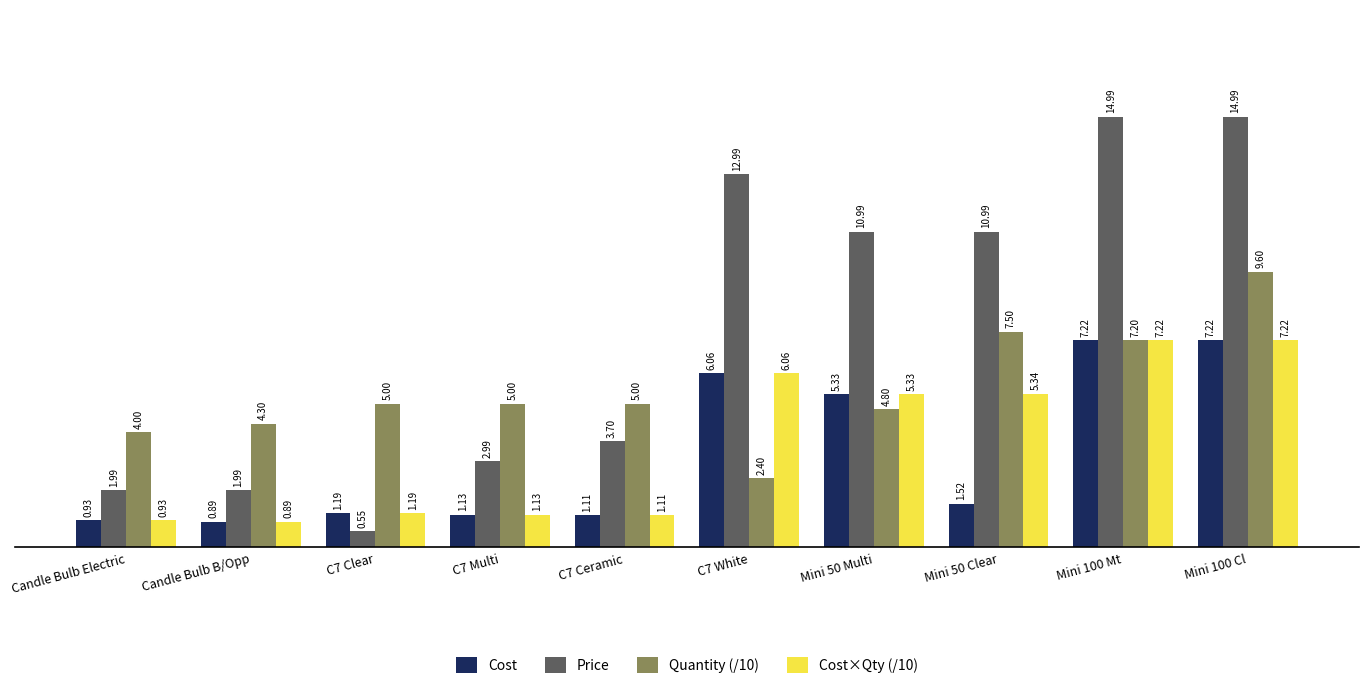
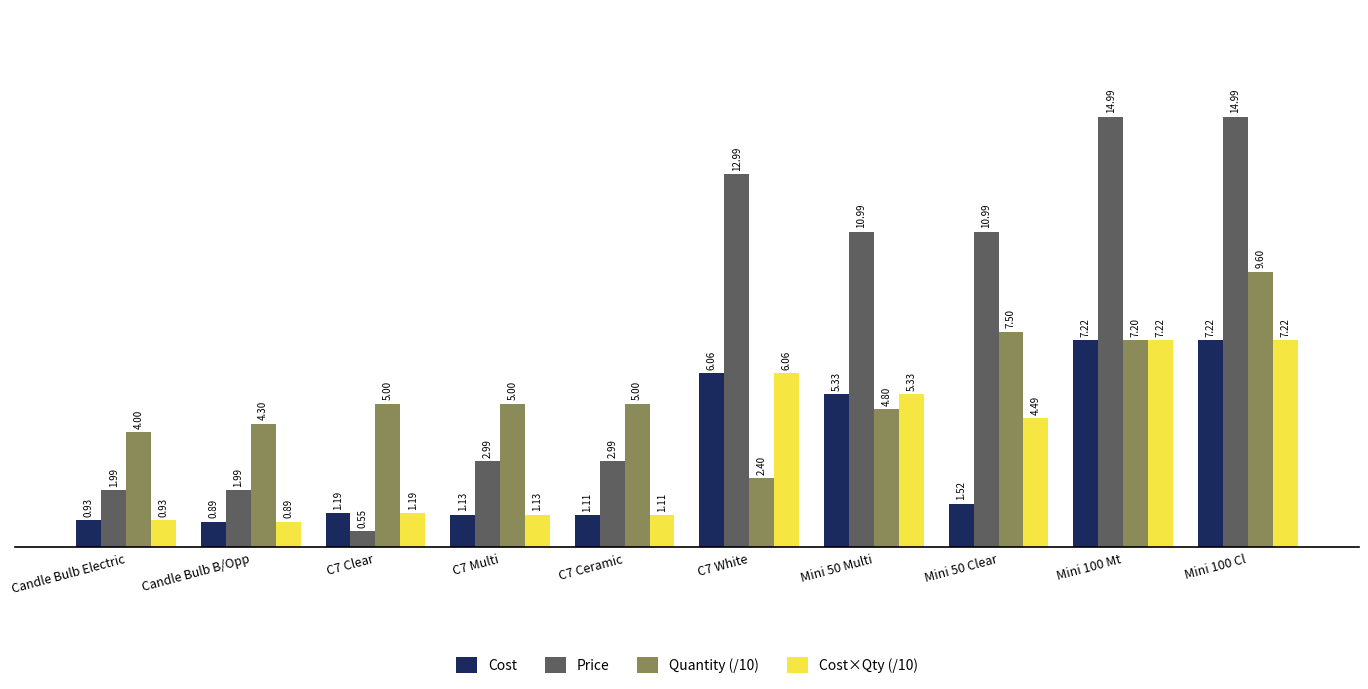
  {
    "Cost": {
      "Candle Bulb Electric": 0.93,
      "Candle Bulb B/Opp": 0.89,
      "C7 Clear": 1.19,
      "C7 Multi": 1.13,
      "C7 Ceramic": 1.11,
      "C7 White": 6.06,
      "Mini 50 Multi": 5.33,
      "Mini 50 Clear": 1.52,
      "Mini 100 Mt": 7.22,
      "Mini 100 Cl": 7.22
    },
    "Price": {
      "Candle Bulb Electric": 1.99,
      "Candle Bulb B/Opp": 1.99,
      "C7 Clear": 0.55,
      "C7 Multi": 2.99,
-     "C7 Ceramic": 3.70,
+     "C7 Ceramic": 2.99,
      "C7 White": 12.99,
      "Mini 50 Multi": 10.99,
      "Mini 50 Clear": 10.99,
      "Mini 100 Mt": 14.99,
      "Mini 100 Cl": 14.99
    },
    "Quantity (/10)": {
      "Candle Bulb Electric": 4.00,
      "Candle Bulb B/Opp": 4.30,
      "C7 Clear": 5.00,
      "C7 Multi": 5.00,
      "C7 Ceramic": 5.00,
      "C7 White": 2.40,
      "Mini 50 Multi": 4.80,
      "Mini 50 Clear": 7.50,
      "Mini 100 Mt": 7.20,
      "Mini 100 Cl": 9.60
    },
    "Cost×Qty (/10)": {
      "Candle Bulb Electric": 0.93,
      "Candle Bulb B/Opp": 0.89,
      "C7 Clear": 1.19,
      "C7 Multi": 1.13,
      "C7 Ceramic": 1.11,
      "C7 White": 6.06,
      "Mini 50 Multi": 5.33,
-     "Mini 50 Clear": 5.34,
+     "Mini 50 Clear": 4.49,
      "Mini 100 Mt": 7.22,
      "Mini 100 Cl": 7.22
    }
  }
